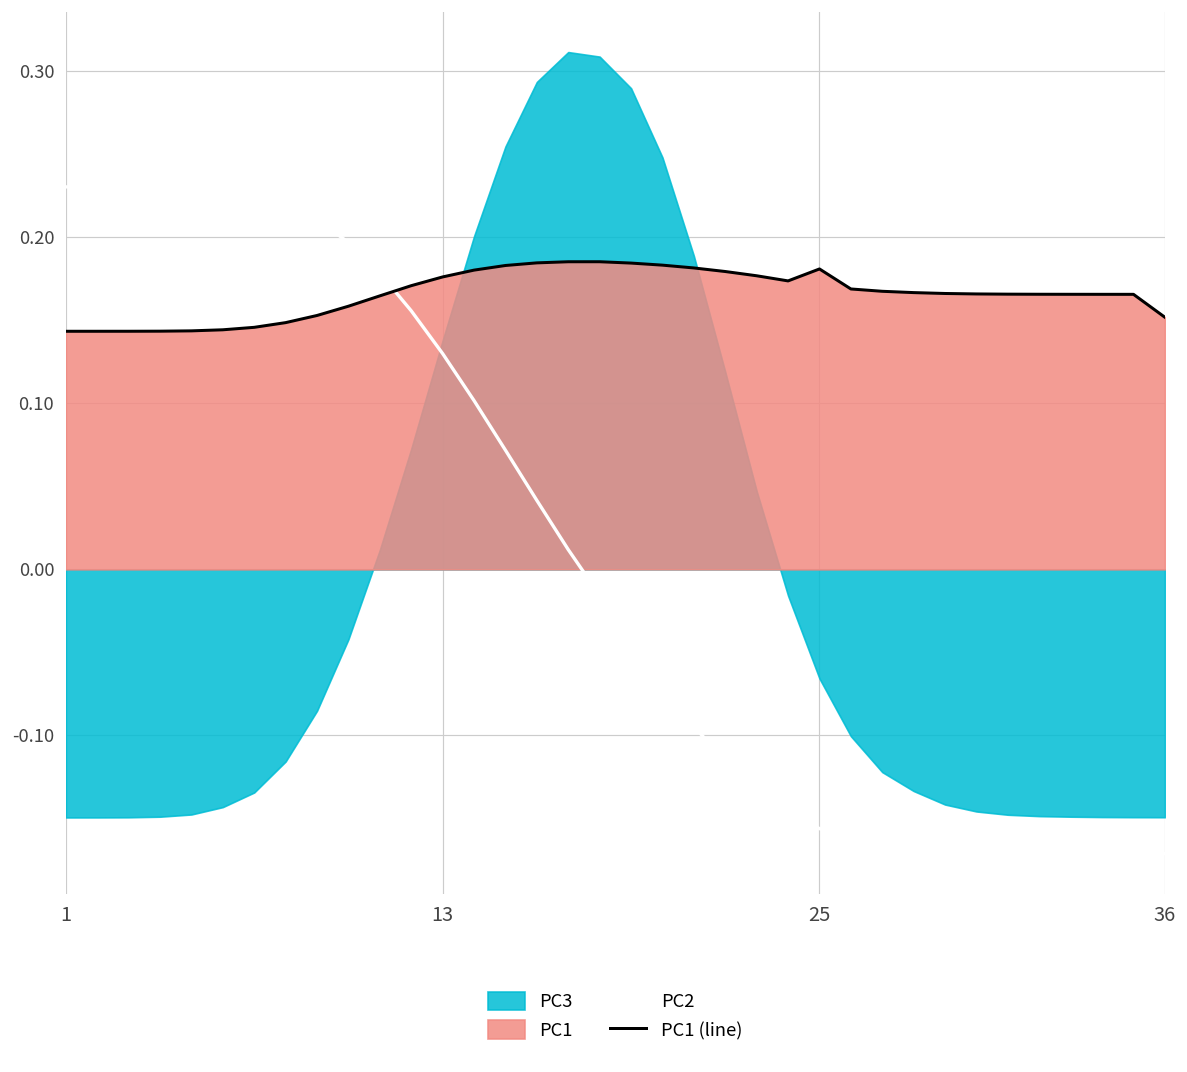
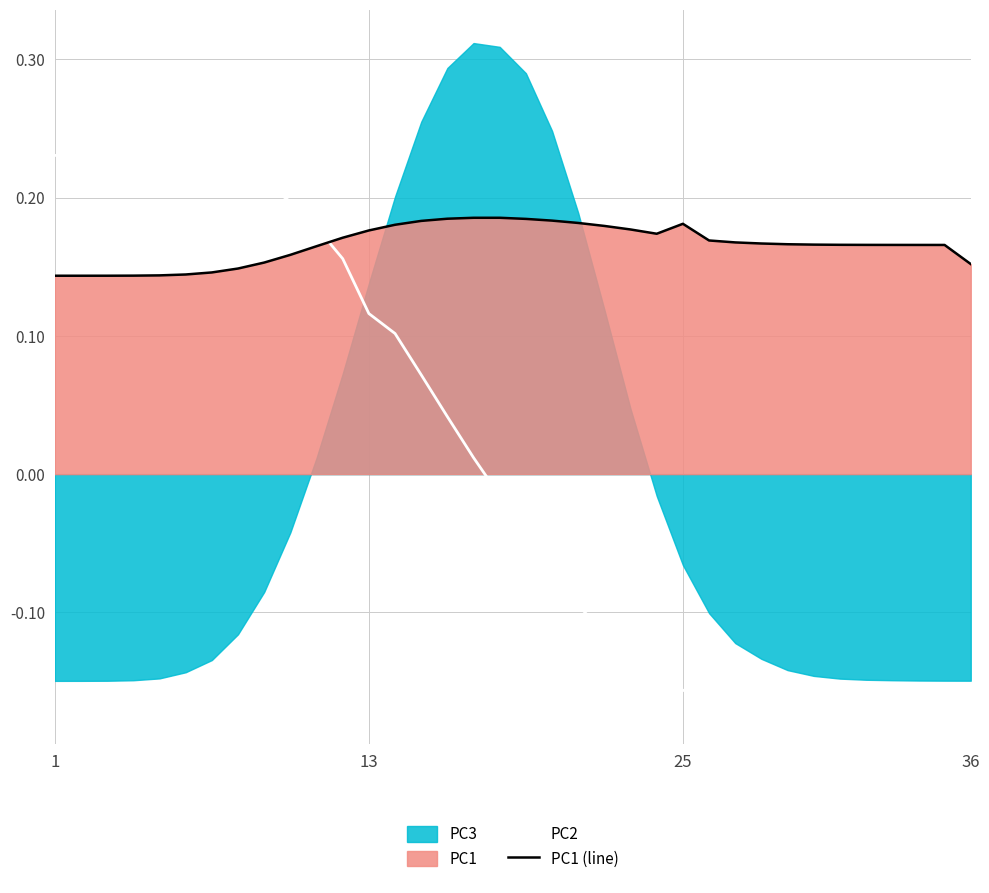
  {
    "PC2": {
      "1": 0.230,
-     "13": 0.130,
+     "13": 0.116,
      "25": -0.156,
      "36": -0.171
    },
    "PC3": {
      "13": 0.138
    },
    "PC1": {
      "1": 0.143,
      "13": 0.176,
      "25": 0.181,
      "36": 0.152
    }
  }
